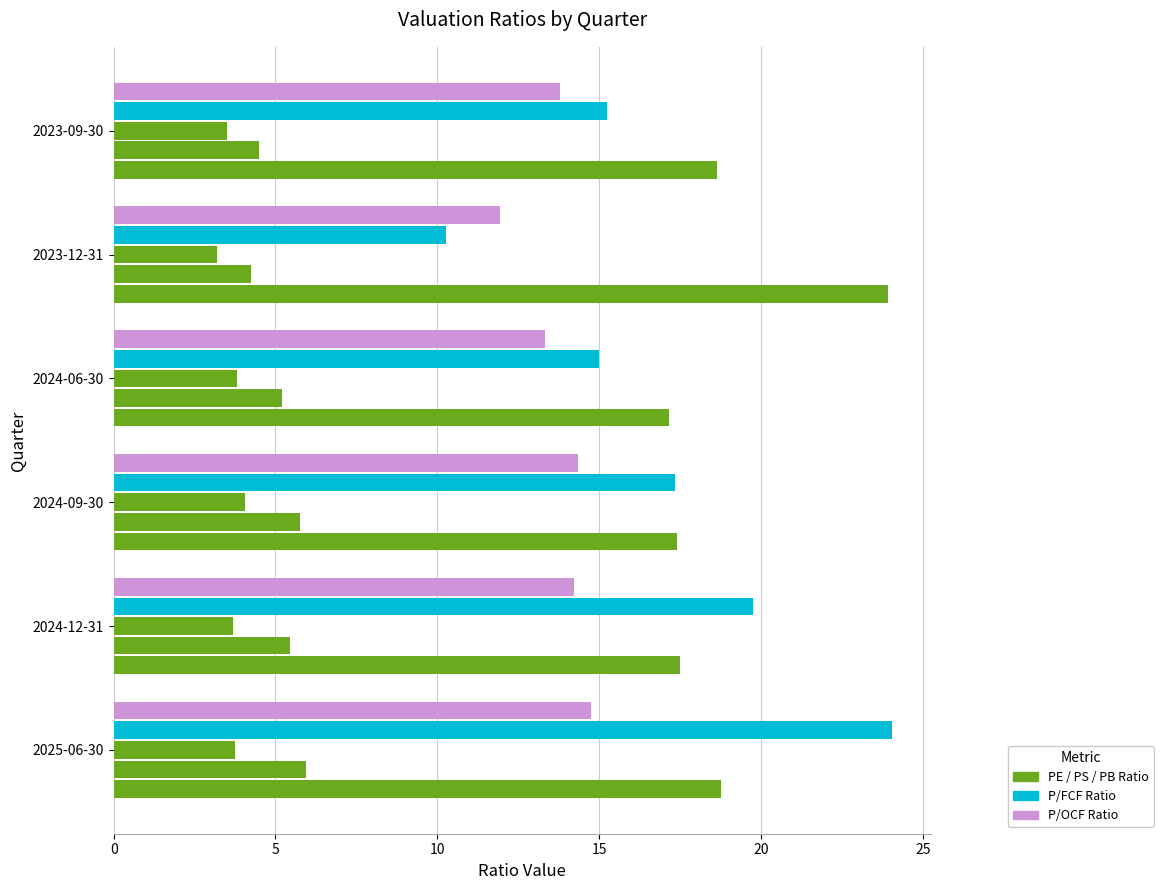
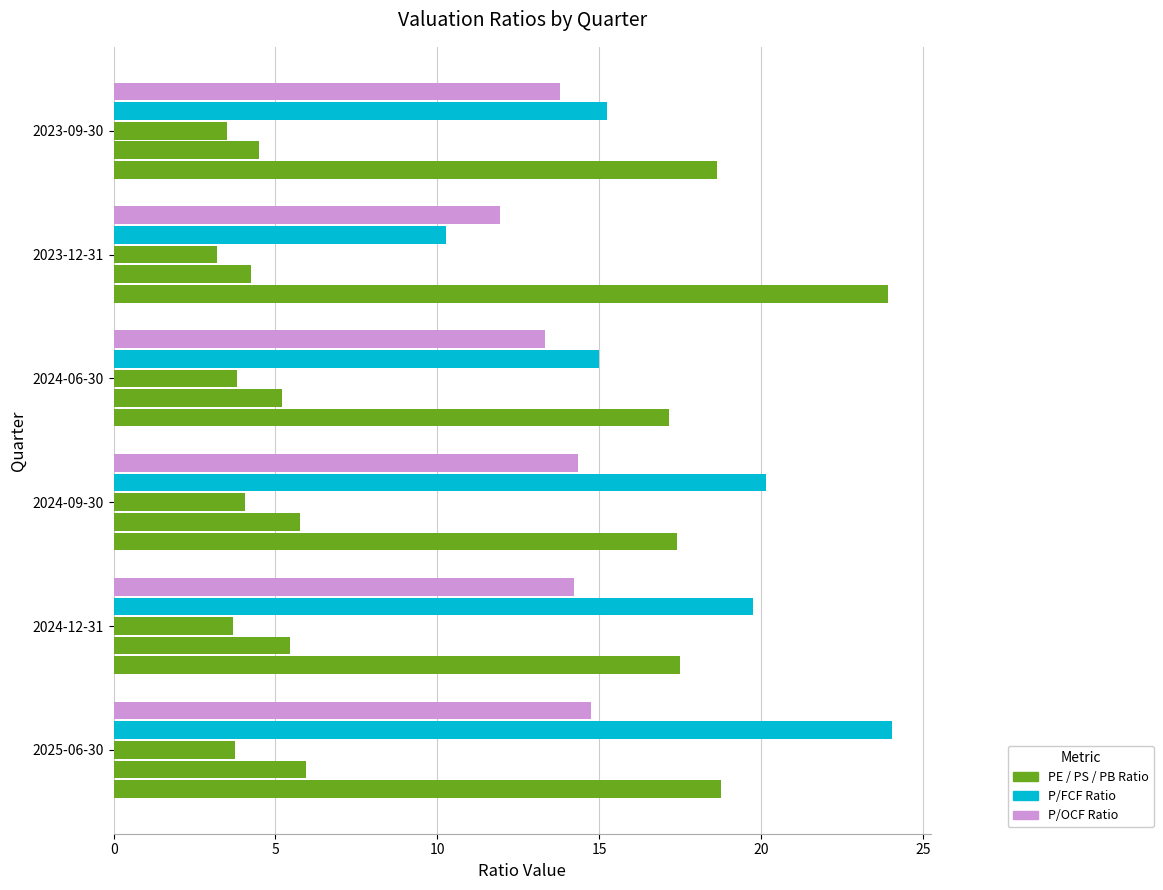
  {
    "P/FCF Ratio": {
      "2023-09-30": 15.2,
      "2023-12-31": 10.3,
      "2024-06-30": 15.0,
-     "2024-09-30": 17.4,
+     "2024-09-30": 20.2,
      "2024-12-31": 19.8,
      "2025-06-30": 24.0
    },
    "P/OCF Ratio": {
      "2023-09-30": 13.8,
      "2023-12-31": 11.9,
      "2024-06-30": 13.3,
      "2024-09-30": 14.3,
      "2024-12-31": 14.2,
      "2025-06-30": 14.7
    }
  }
